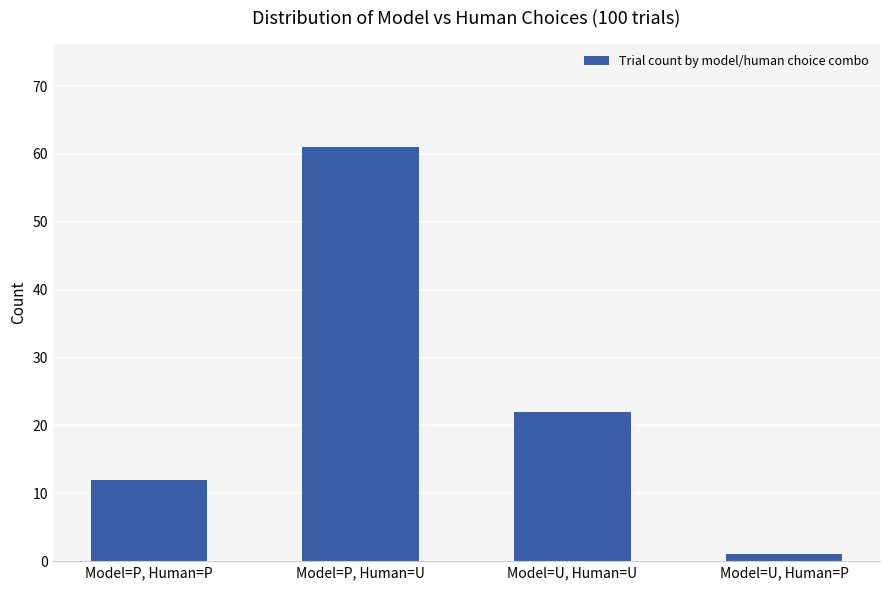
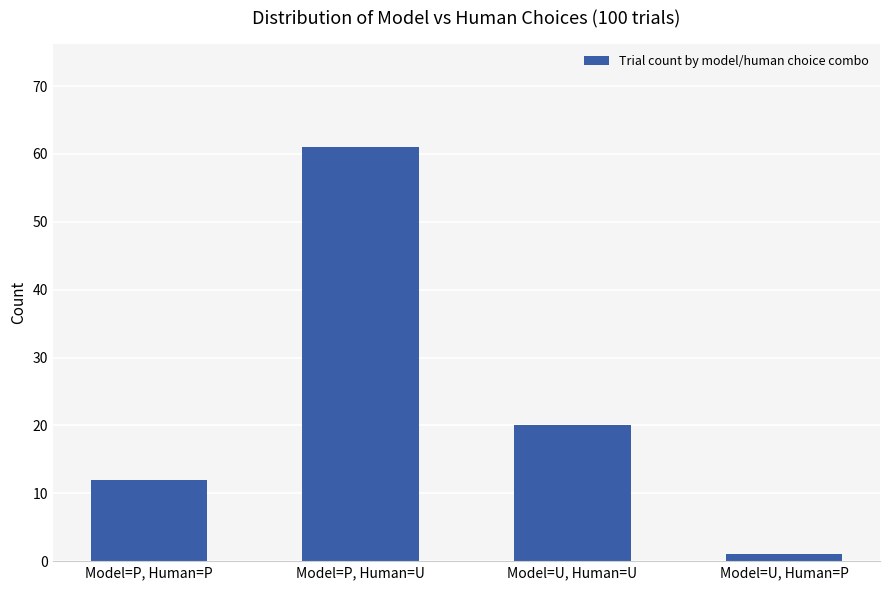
  {
    "Model=P, Human=P": 12,
    "Model=P, Human=U": 61,
-   "Model=U, Human=U": 22,
+   "Model=U, Human=U": 20,
    "Model=U, Human=P": 1
  }
